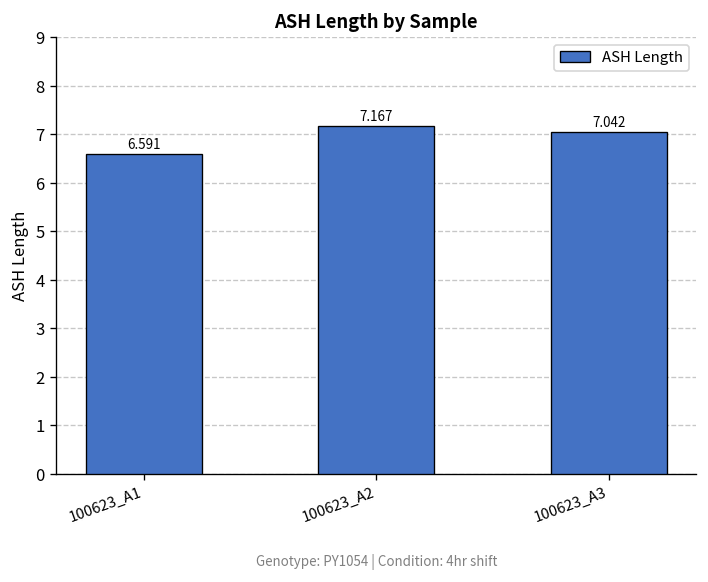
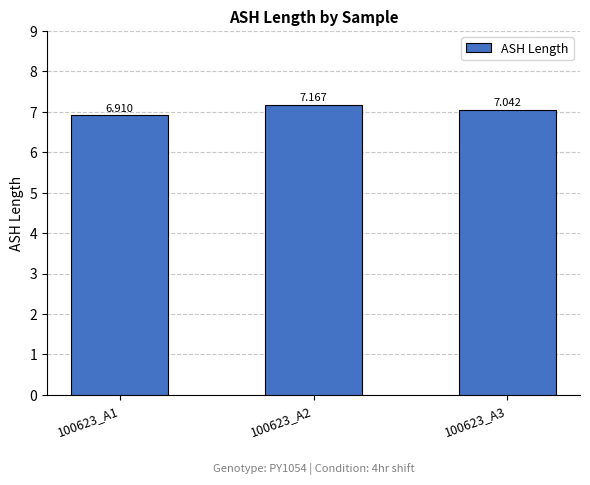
  {
-   "100623_A1": 6.591,
+   "100623_A1": 6.910,
    "100623_A2": 7.167,
    "100623_A3": 7.042
  }
